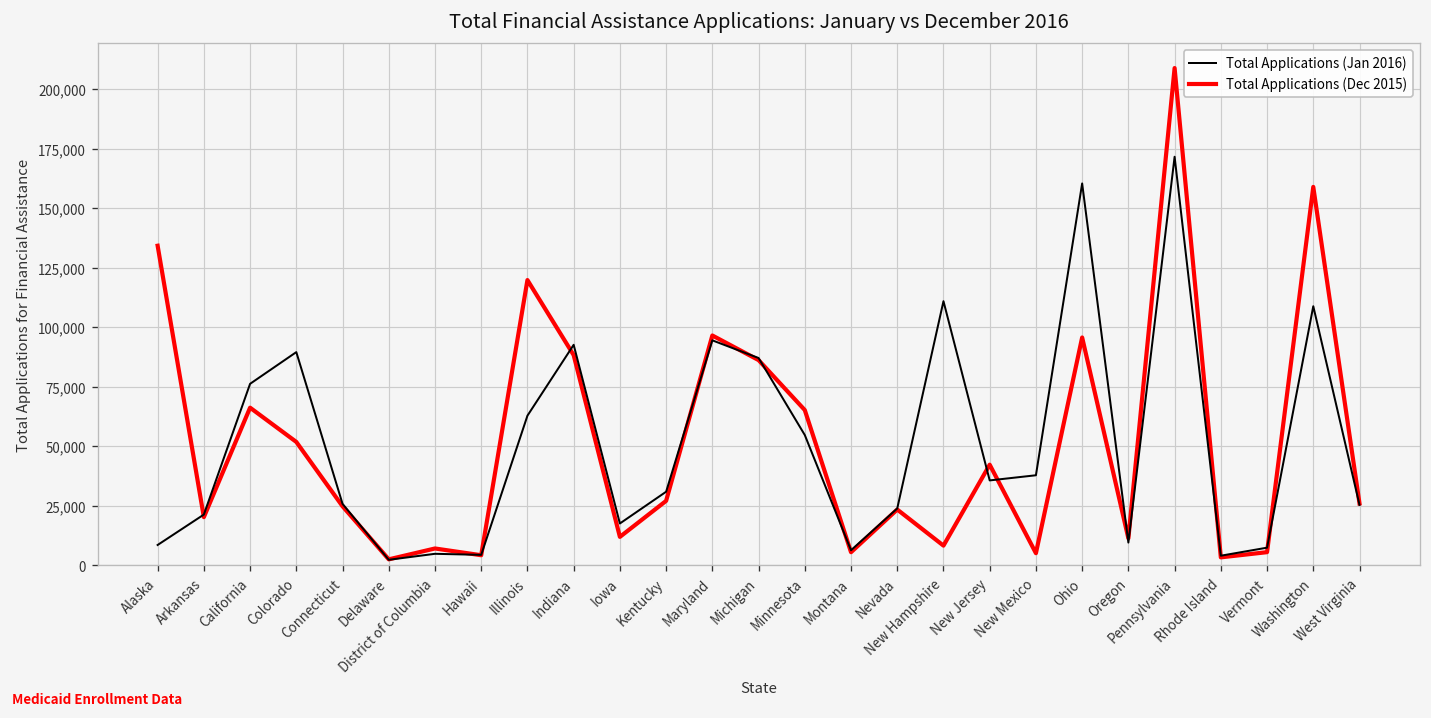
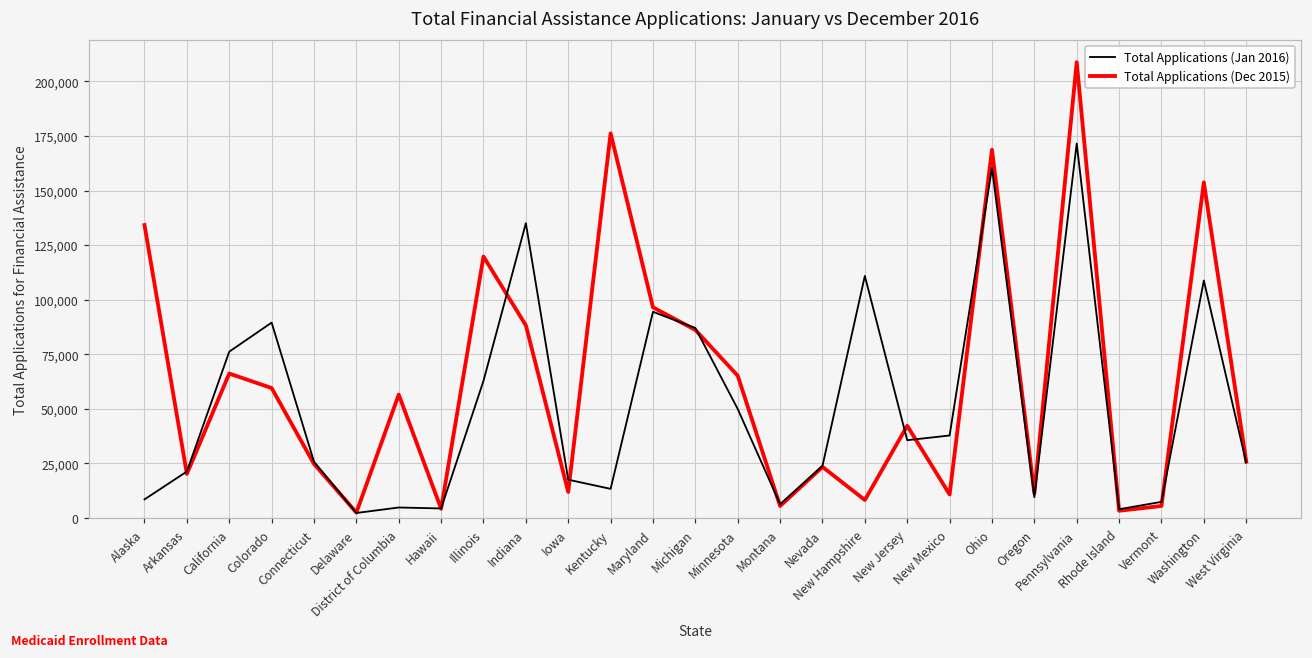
  {
    "Total Applications (Jan 2016)": {
      "Alaska": "9,000",
      "California": "76,000",
      "Colorado": "90,000",
      "District of Columbia": "5,000",
      "Illinois": "63,000",
-     "Indiana": "93,000",
+     "Indiana": "135,000",
      "Iowa": "18,000",
-     "Kentucky": "31,000",
+     "Kentucky": "13,000",
      "Maryland": "94,000",
-     "Minnesota": "55,000",
+     "Minnesota": "50,000",
      "New Hampshire": "111,000",
      "New Jersey": "36,000",
      "New Mexico": "38,000",
      "Ohio": "160,000",
      "Oregon": "10,000",
      "Pennsylvania": "172,000",
      "Vermont": "7,000",
      "Washington": "109,000"
    },
    "Total Applications (Dec 2015)": {
      "Alaska": "134,000",
      "California": "66,000",
-     "Colorado": "52,000",
-     "District of Columbia": "7,000",
+     "Colorado": "60,000",
+     "District of Columbia": "57,000",
      "Illinois": "120,000",
      "Indiana": "88,000",
      "Iowa": "12,000",
-     "Kentucky": "27,000",
+     "Kentucky": "176,000",
      "Maryland": "96,000",
      "Minnesota": "65,000",
      "New Hampshire": "8,000",
      "New Jersey": "42,000",
-     "New Mexico": "5,000",
-     "Ohio": "96,000",
+     "New Mexico": "11,000",
+     "Ohio": "169,000",
      "Oregon": "11,000",
      "Pennsylvania": "209,000",
      "Vermont": "6,000",
-     "Washington": "159,000"
+     "Washington": "154,000"
    }
  }
